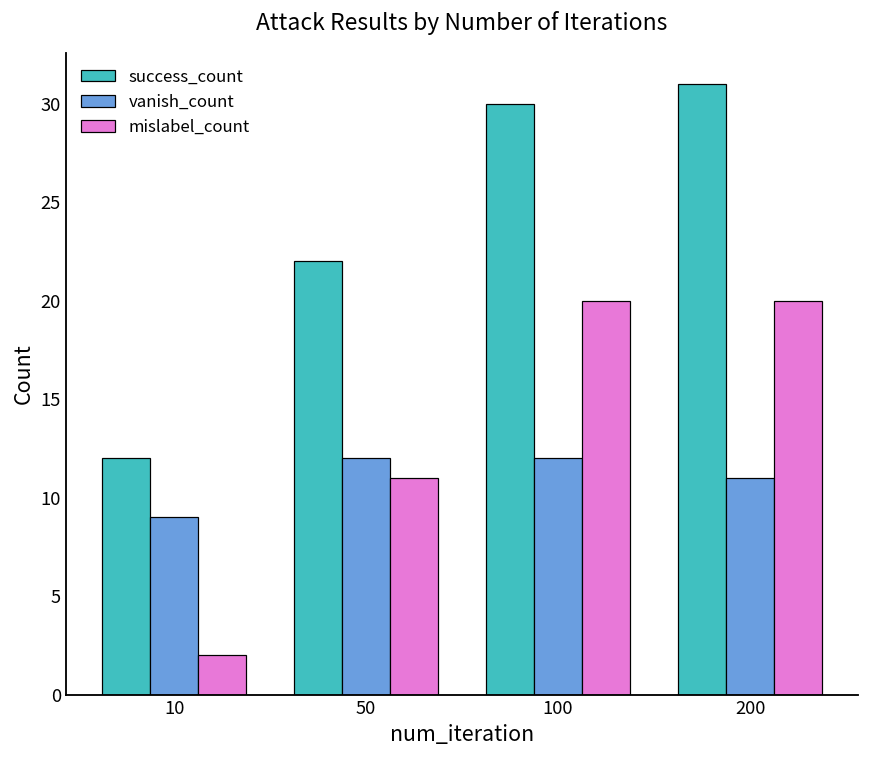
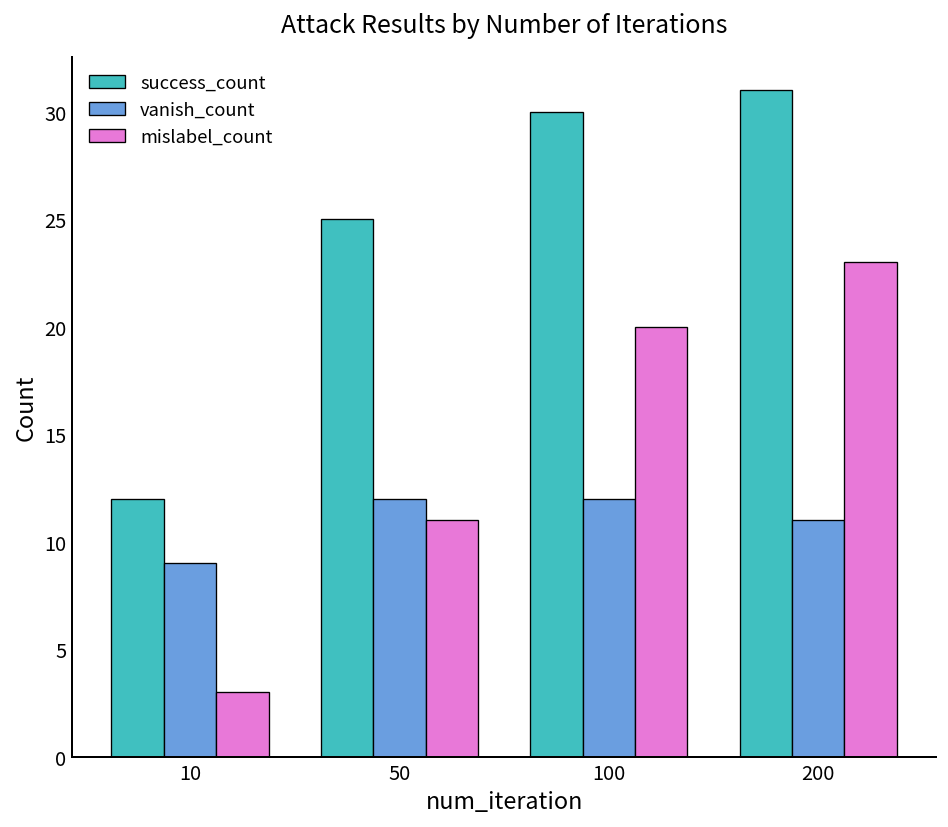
  {
    "success_count": {
      "10": 12,
-     "50": 22,
+     "50": 25,
      "100": 30,
      "200": 31
    },
    "vanish_count": {
      "10": 9,
      "50": 12,
      "100": 12,
      "200": 11
    },
    "mislabel_count": {
-     "10": 2,
+     "10": 3,
      "50": 11,
      "100": 20,
-     "200": 20
+     "200": 23
    }
  }
